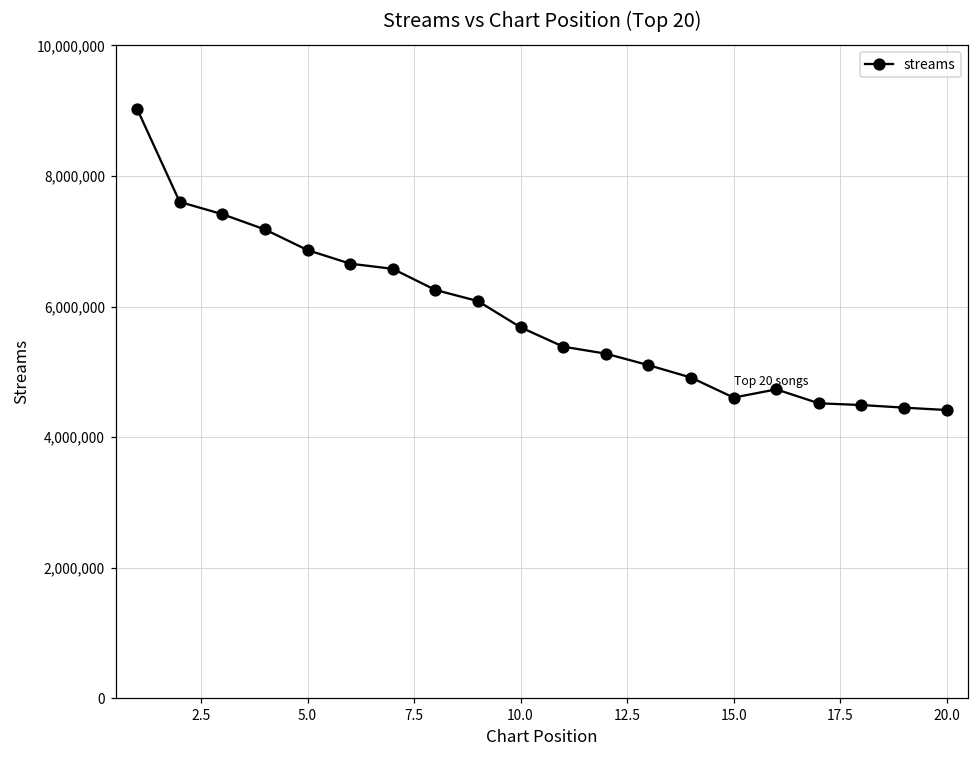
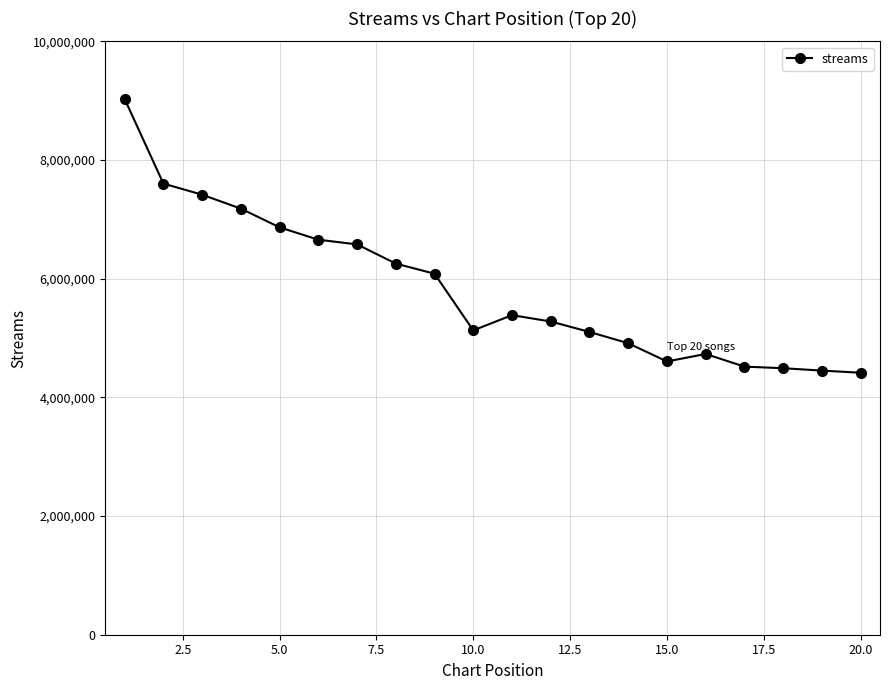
  {
    "5.0": "6,900,000",
-   "10.0": "5,700,000",
+   "10.0": "5,100,000",
    "15.0": "4,600,000",
    "20.0": "4,400,000"
  }
